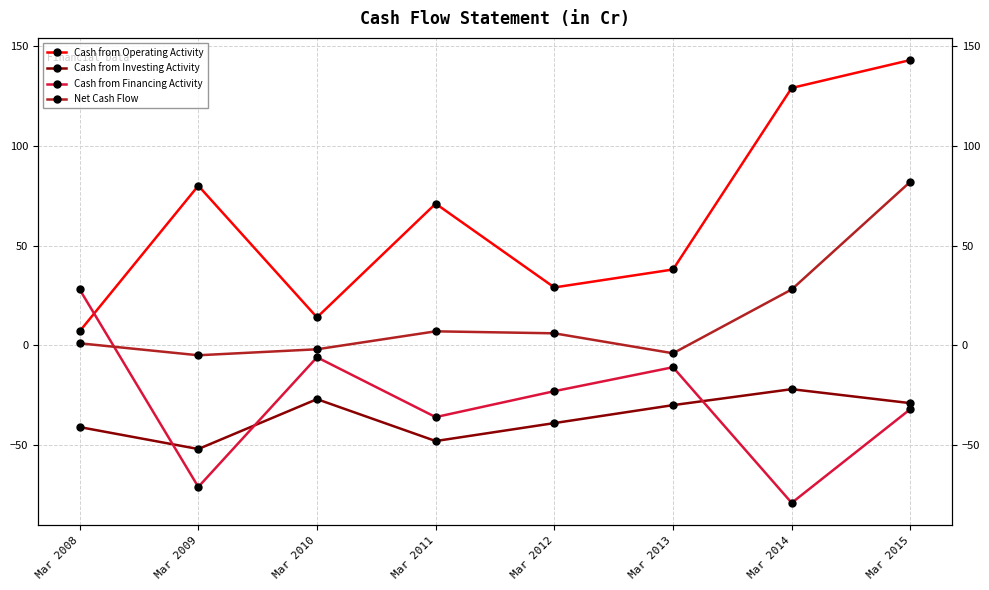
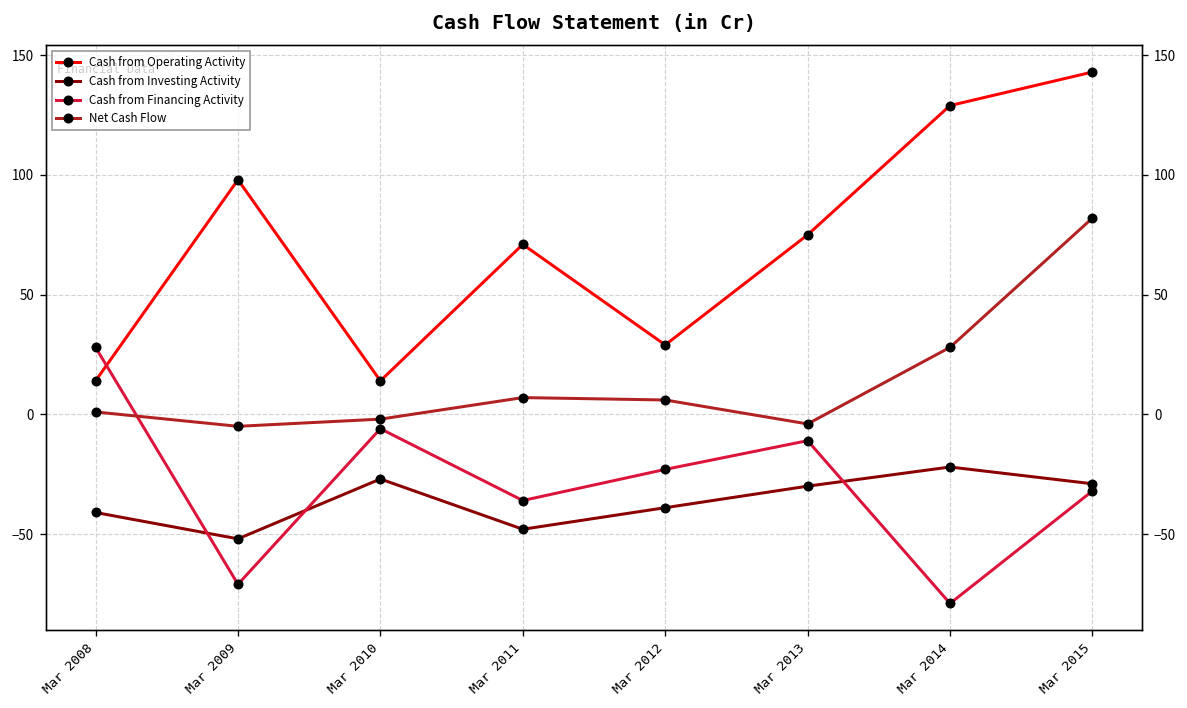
  {
    "Cash from Operating Activity": {
-     "Mar 2008": 7,
-     "Mar 2009": 80,
+     "Mar 2008": 14,
+     "Mar 2009": 98,
      "Mar 2010": 14,
      "Mar 2011": 71,
      "Mar 2012": 29,
-     "Mar 2013": 38,
+     "Mar 2013": 75,
      "Mar 2014": 129,
      "Mar 2015": 143
    },
    "Cash from Investing Activity": {
      "Mar 2008": -41,
      "Mar 2009": -52,
      "Mar 2010": -27,
      "Mar 2011": -48,
      "Mar 2012": -39,
      "Mar 2013": -30,
      "Mar 2014": -22,
      "Mar 2015": -29
    }
  }
